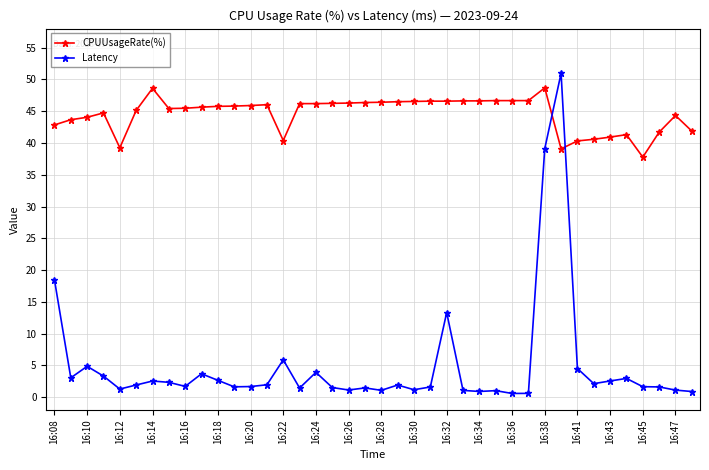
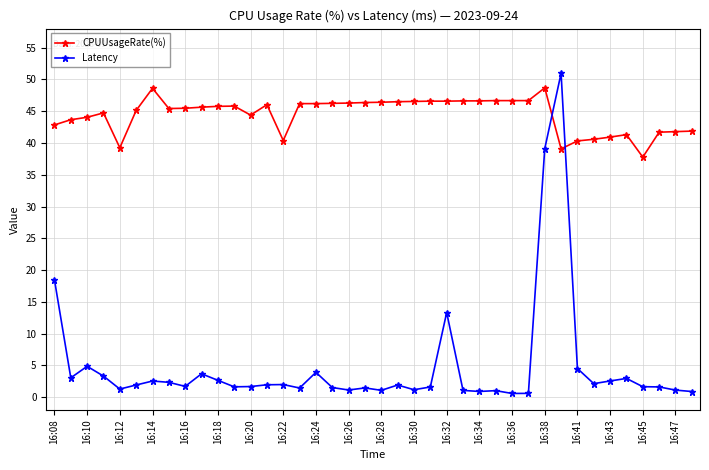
  {
    "CPUUsageRate(%)": {
      "16:08": 43,
      "16:10": 44,
      "16:12": 39,
      "16:14": 49,
      "16:16": 45,
      "16:18": 46,
-     "16:20": 46,
+     "16:20": 44,
      "16:22": 40,
      "16:24": 46,
      "16:26": 46,
      "16:28": 46,
      "16:30": 47,
      "16:32": 47,
      "16:34": 47,
      "16:36": 47,
      "16:38": 49,
      "16:41": 40,
      "16:43": 41,
      "16:45": 38,
-     "16:47": 44
+     "16:47": 42
    },
    "Latency": {
      "16:08": 18,
      "16:10": 5,
      "16:12": 1,
      "16:14": 3,
      "16:16": 2,
      "16:18": 3,
      "16:20": 2,
-     "16:22": 6,
+     "16:22": 2,
      "16:24": 4,
      "16:26": 1,
      "16:28": 1,
      "16:30": 1,
      "16:32": 13,
      "16:34": 1,
      "16:36": 1,
      "16:38": 39,
      "16:41": 5,
      "16:43": 3,
      "16:45": 2,
      "16:47": 1
    }
  }
